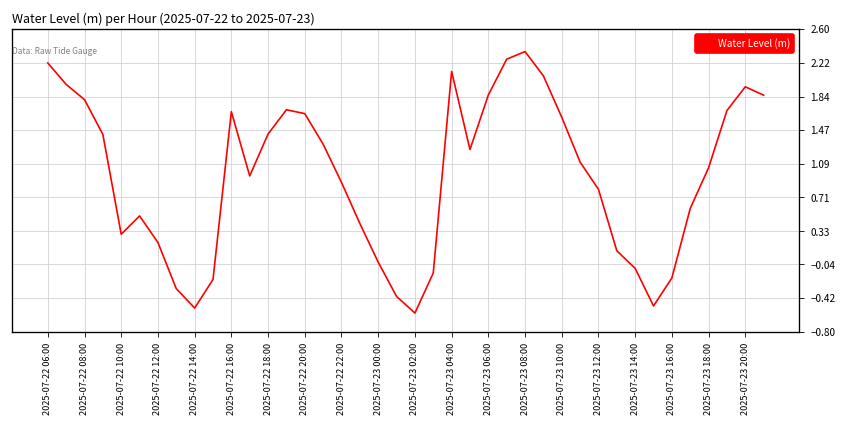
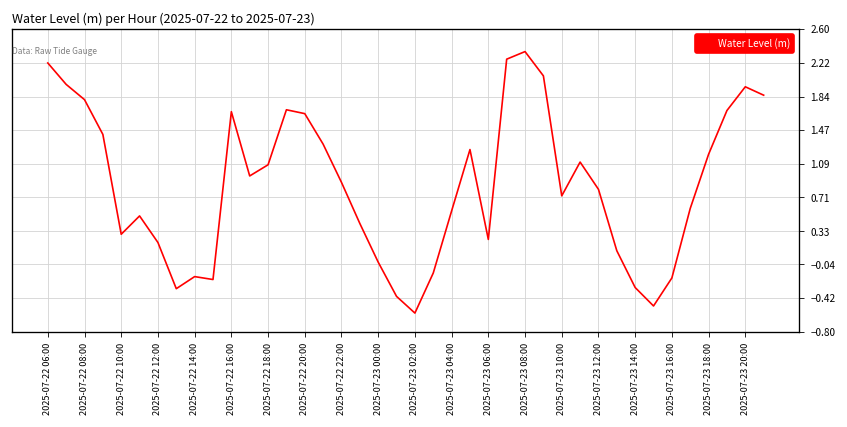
  {
    "2025-07-22 06:00": 2.2,
    "2025-07-22 08:00": 1.8,
    "2025-07-22 10:00": 0.3,
    "2025-07-22 12:00": 0.2,
-   "2025-07-22 14:00": -0.5,
+   "2025-07-22 14:00": -0.2,
    "2025-07-22 16:00": 1.7,
-   "2025-07-22 18:00": 1.4,
+   "2025-07-22 18:00": 1.1,
    "2025-07-22 20:00": 1.6,
    "2025-07-22 22:00": 0.9,
    "2025-07-23 00:00": 0.0,
    "2025-07-23 02:00": -0.6,
-   "2025-07-23 04:00": 2.1,
-   "2025-07-23 06:00": 1.9,
+   "2025-07-23 04:00": 0.6,
+   "2025-07-23 06:00": 0.2,
    "2025-07-23 08:00": 2.3,
-   "2025-07-23 10:00": 1.6,
+   "2025-07-23 10:00": 0.7,
    "2025-07-23 12:00": 0.8,
-   "2025-07-23 14:00": -0.1,
+   "2025-07-23 14:00": -0.3,
    "2025-07-23 16:00": -0.2,
-   "2025-07-23 18:00": 1.0,
+   "2025-07-23 18:00": 1.2,
    "2025-07-23 20:00": 2.0
  }
